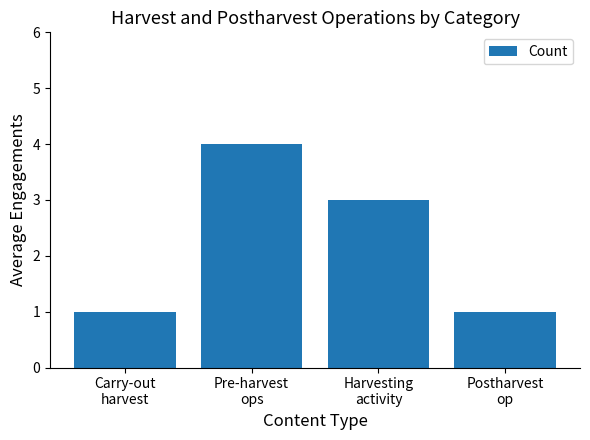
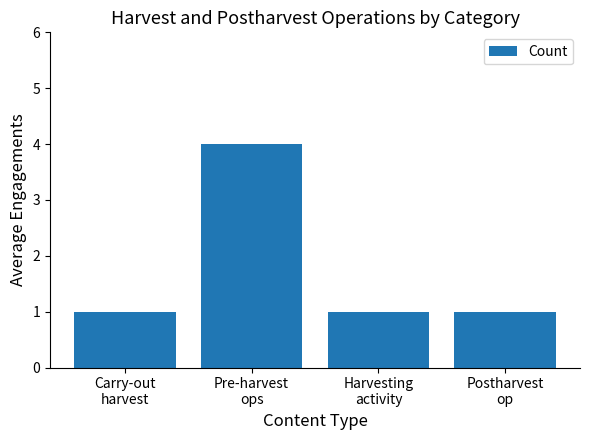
  {
    "Carry-out harvest": 1,
    "Pre-harvest ops": 4,
-   "Harvesting activity": 3,
+   "Harvesting activity": 1,
    "Postharvest op": 1
  }
